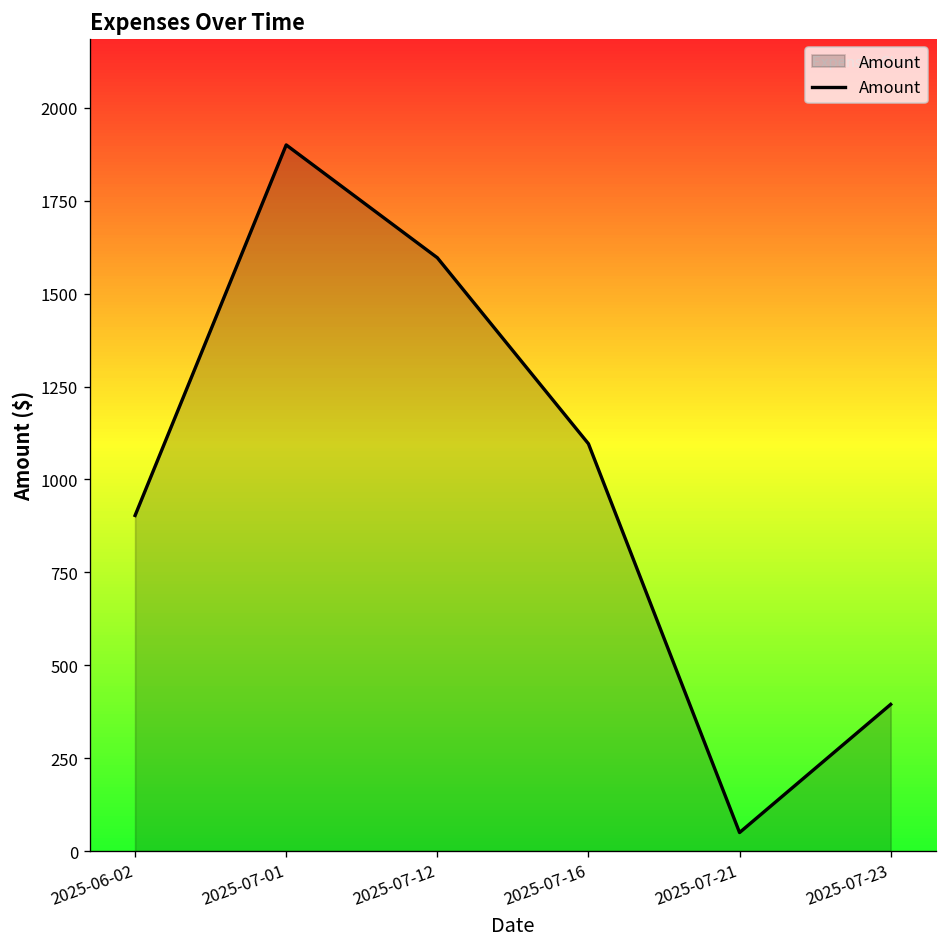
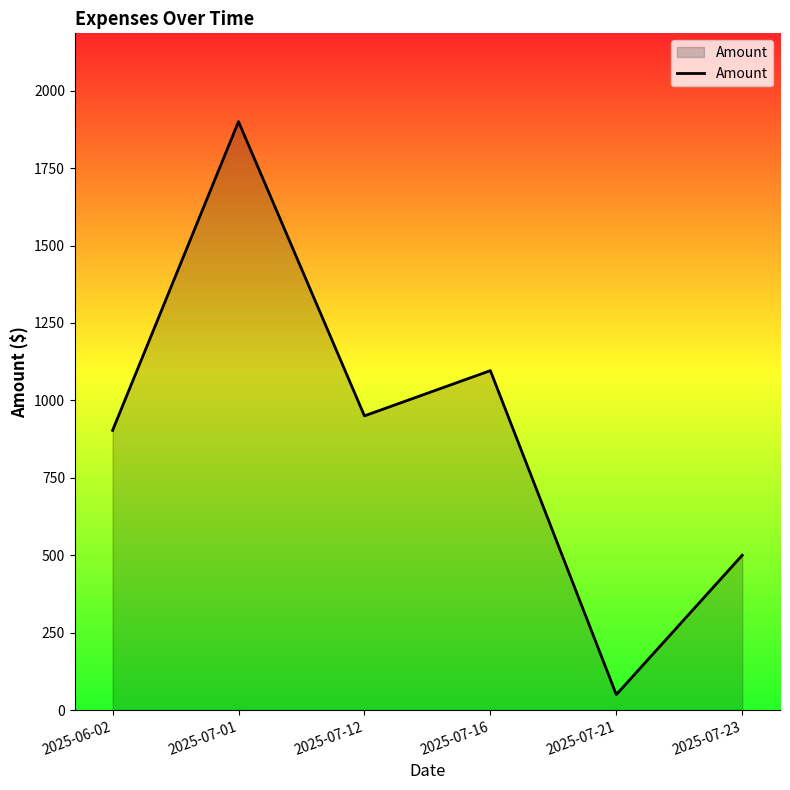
  {
    "2025-06-02": 900,
    "2025-07-01": 1900,
-   "2025-07-12": 1600,
+   "2025-07-12": 950,
    "2025-07-16": 1100,
    "2025-07-21": 50,
-   "2025-07-23": 390
+   "2025-07-23": 500
  }
